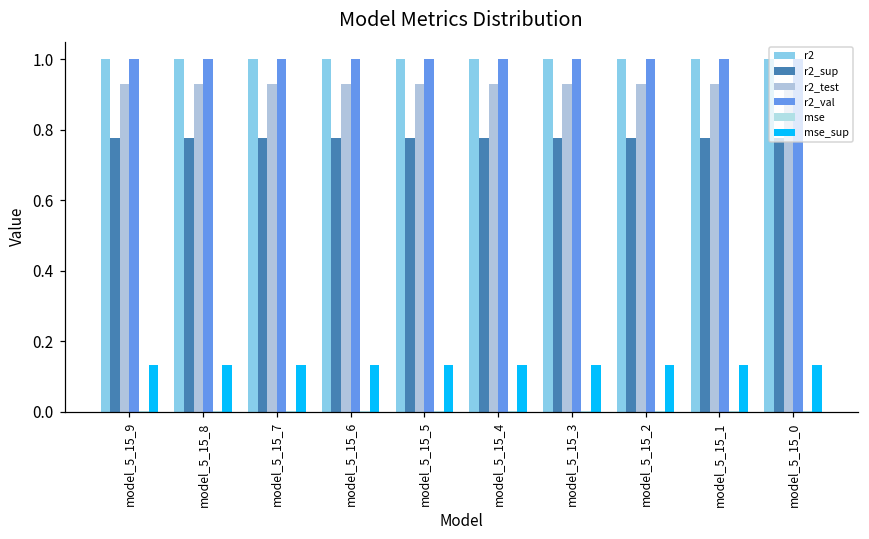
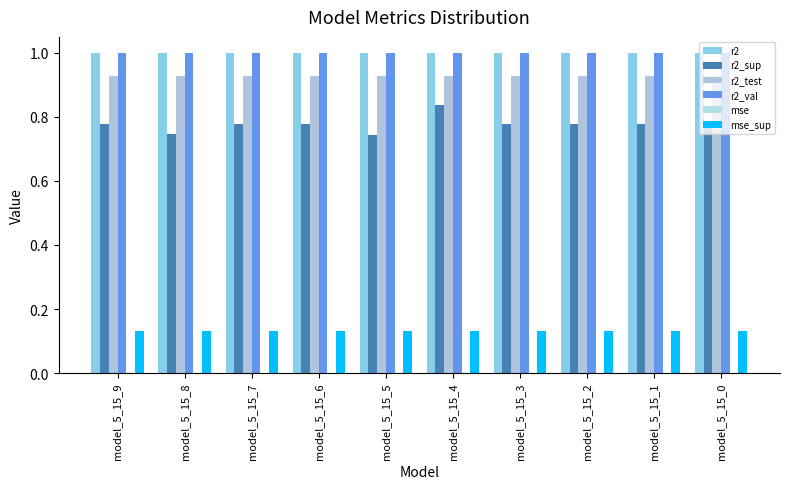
  {
    "r2_sup": {
      "model_5_15_9": 0.78,
-     "model_5_15_8": 0.78,
+     "model_5_15_8": 0.75,
      "model_5_15_7": 0.78,
      "model_5_15_6": 0.78,
-     "model_5_15_5": 0.78,
-     "model_5_15_4": 0.78,
+     "model_5_15_5": 0.74,
+     "model_5_15_4": 0.84,
      "model_5_15_3": 0.78,
      "model_5_15_2": 0.78,
      "model_5_15_1": 0.78
    },
    "r2_val": {
      "model_5_15_9": 1.00,
      "model_5_15_8": 1.00,
      "model_5_15_7": 1.00,
      "model_5_15_6": 1.00,
      "model_5_15_5": 1.00,
      "model_5_15_4": 1.00,
      "model_5_15_3": 1.00,
      "model_5_15_2": 1.00,
      "model_5_15_1": 1.00
    },
    "mse_sup": {
      "model_5_15_9": 0.13,
      "model_5_15_8": 0.13,
      "model_5_15_7": 0.13,
      "model_5_15_6": 0.13,
      "model_5_15_5": 0.13,
      "model_5_15_4": 0.13,
      "model_5_15_3": 0.13,
      "model_5_15_2": 0.13,
      "model_5_15_1": 0.13,
      "model_5_15_0": 0.13
    }
  }
